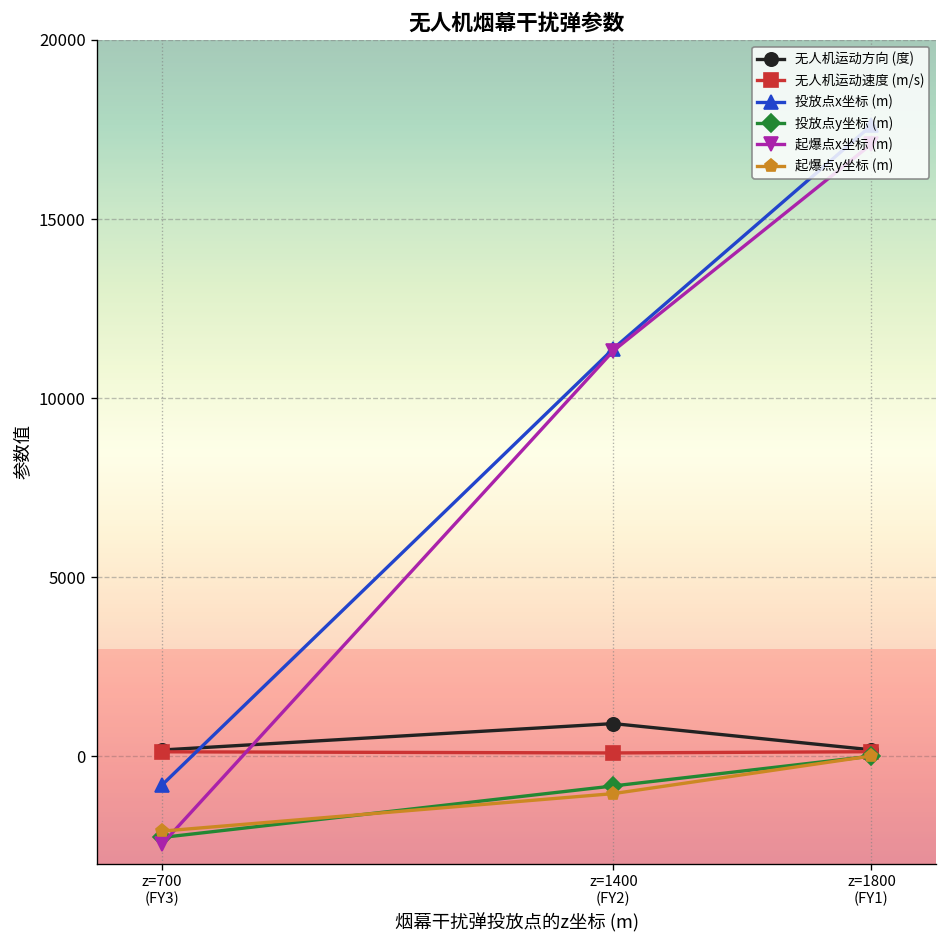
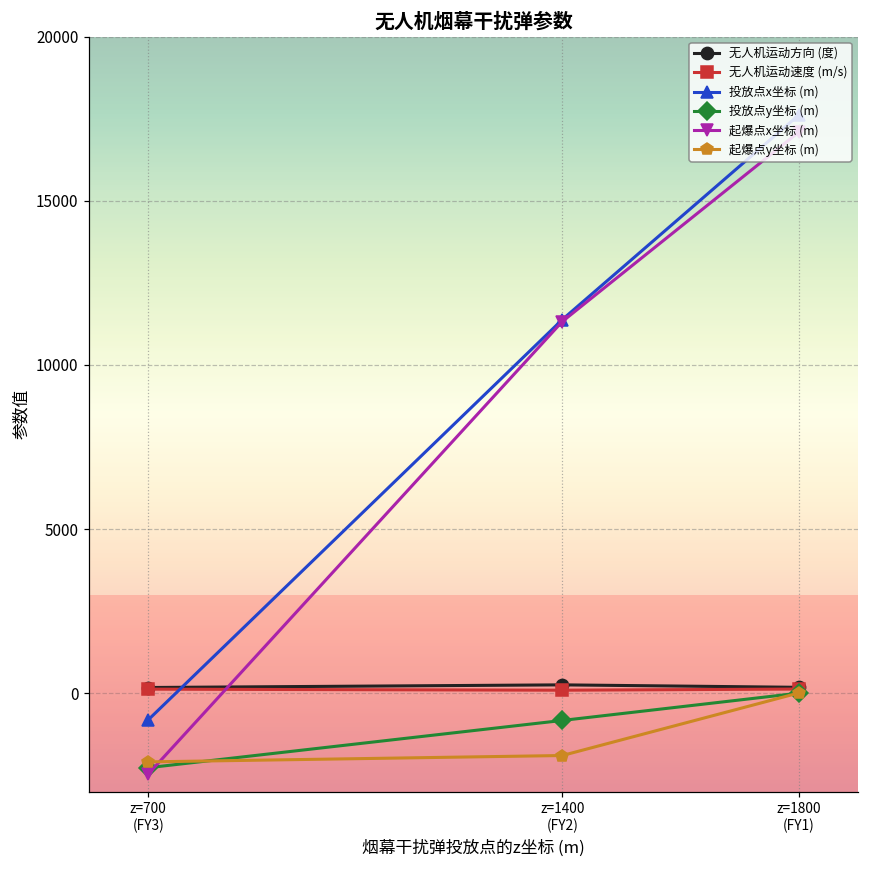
  {
    "无人机运动方向 (度)": {
-     "z=1400 (FY2)": 900
+     "z=1400 (FY2)": 300
    },
    "无人机运动速度 (m/s)": {
      "z=1400 (FY2)": 100
    },
    "投放点x坐标 (m)": {
      "z=700 (FY3)": -800
    },
    "投放点y坐标 (m)": {
      "z=700 (FY3)": -2300,
      "z=1400 (FY2)": -800
    },
    "起爆点x坐标 (m)": {
      "z=700 (FY3)": -2500
    },
    "起爆点y坐标 (m)": {
      "z=700 (FY3)": -2100,
-     "z=1400 (FY2)": -1000
+     "z=1400 (FY2)": -1900
    }
  }
